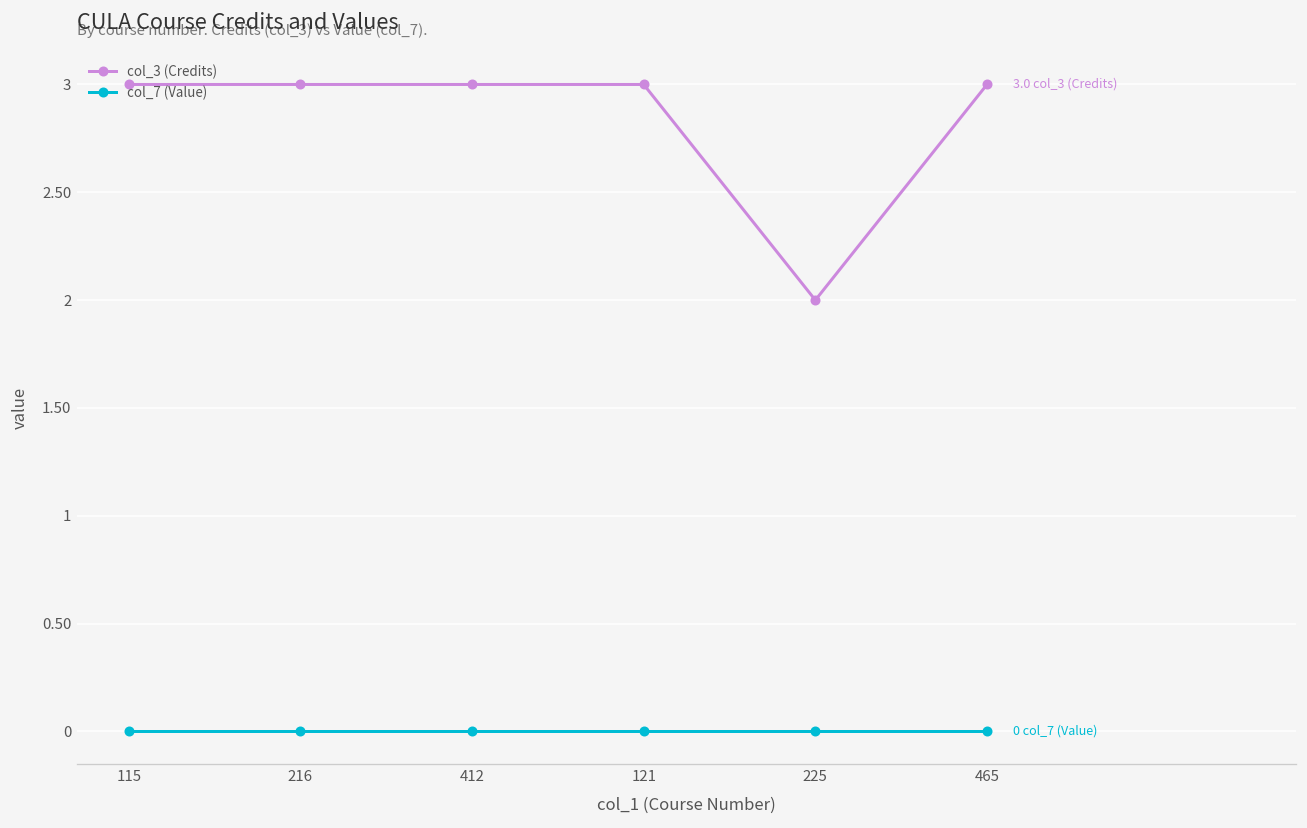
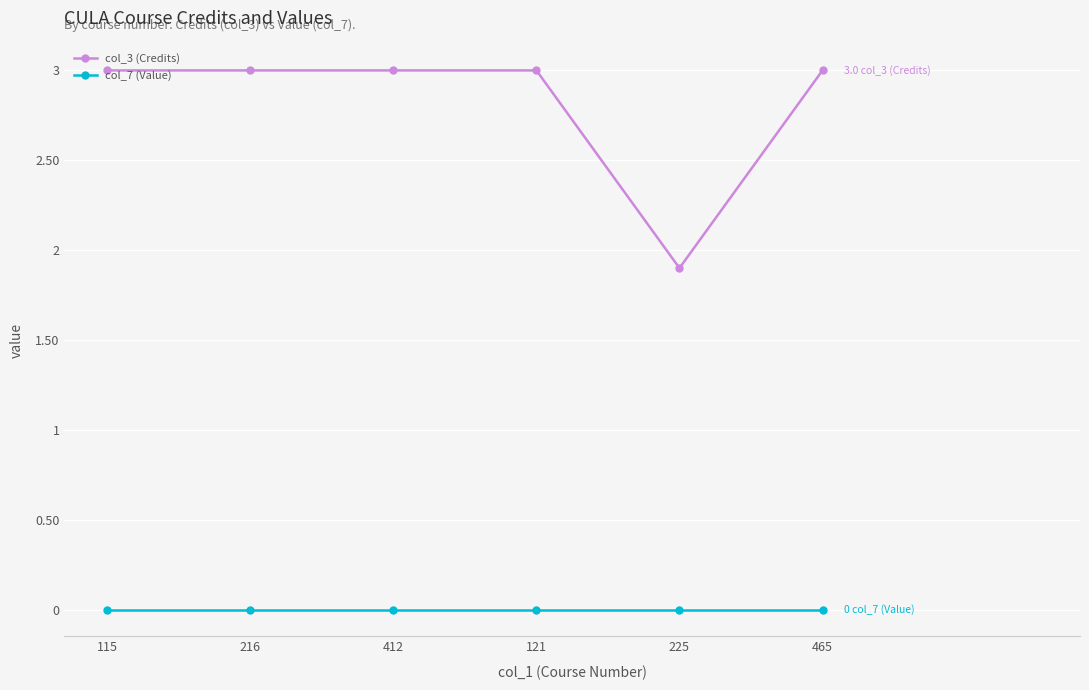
  {
    "col_3 (Credits)": {
      "115": 3.0,
      "216": 3.0,
      "412": 3.0,
      "121": 3.0,
-     "225": 2.0
+     "225": 1.9
    },
    "col_7 (Value)": {
      "465": 0
    }
  }
